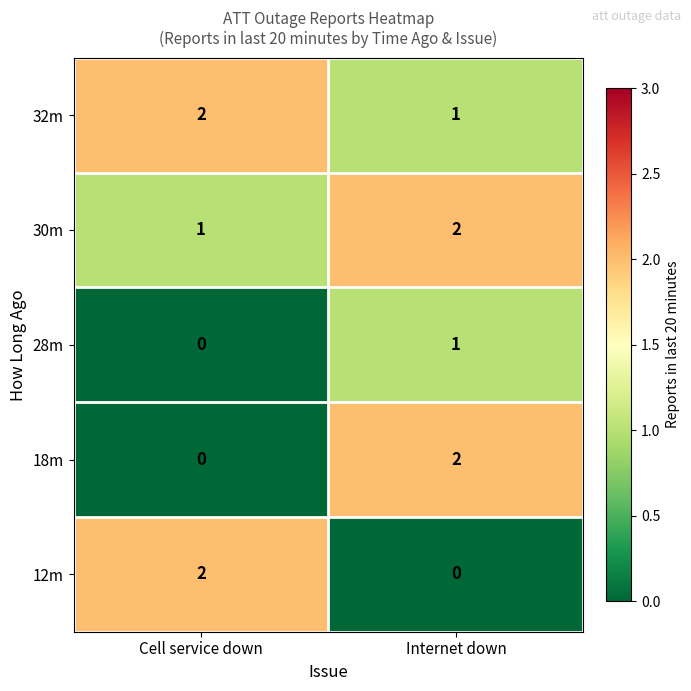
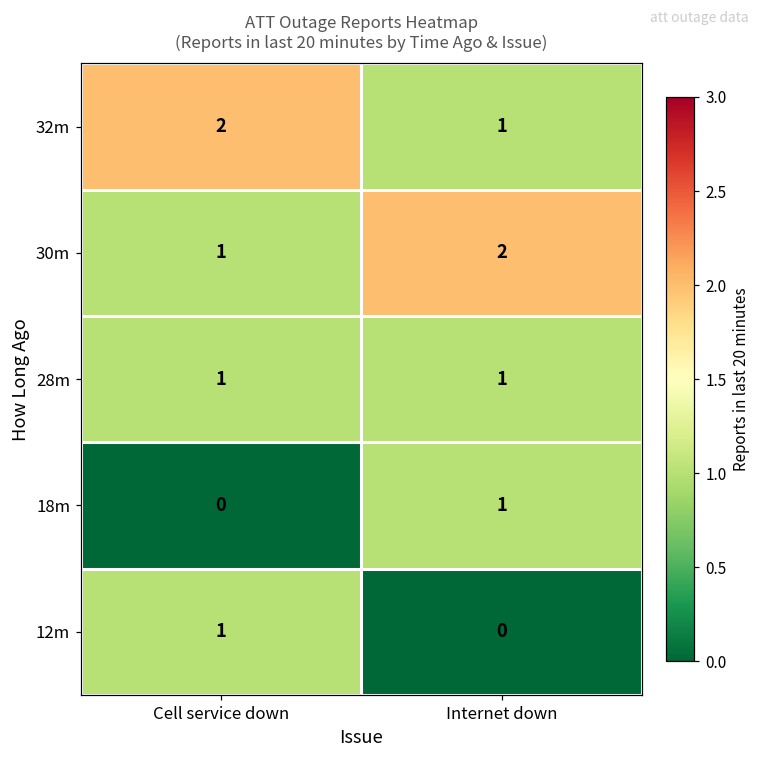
  {
    "32m": {
      "Cell service down": 2,
      "Internet down": 1
    },
    "30m": {
      "Cell service down": 1,
      "Internet down": 2
    },
    "28m": {
-     "Cell service down": 0,
+     "Cell service down": 1,
      "Internet down": 1
    },
    "18m": {
      "Cell service down": 0,
-     "Internet down": 2
+     "Internet down": 1
    },
    "12m": {
-     "Cell service down": 2,
+     "Cell service down": 1,
      "Internet down": 0
    }
  }
